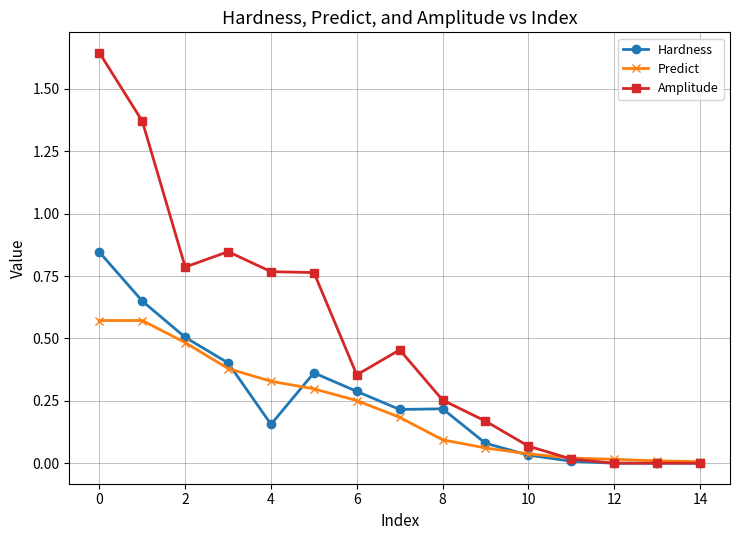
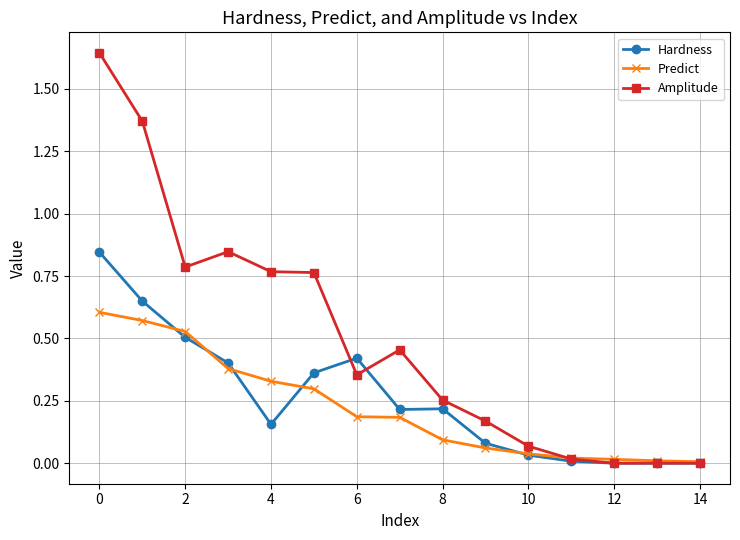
  {
    "Hardness": {
      "0": 0.85,
      "2": 0.50,
      "4": 0.16,
-     "6": 0.29,
+     "6": 0.42,
      "8": 0.22
    },
    "Predict": {
-     "0": 0.57,
-     "2": 0.48,
+     "0": 0.60,
+     "2": 0.53,
      "4": 0.33,
-     "6": 0.25,
+     "6": 0.19,
      "8": 0.09,
      "12": 0.02
    },
    "Amplitude": {
      "0": 1.64,
      "2": 0.79,
      "4": 0.77,
      "6": 0.35,
      "8": 0.25,
      "10": 0.07
    }
  }
